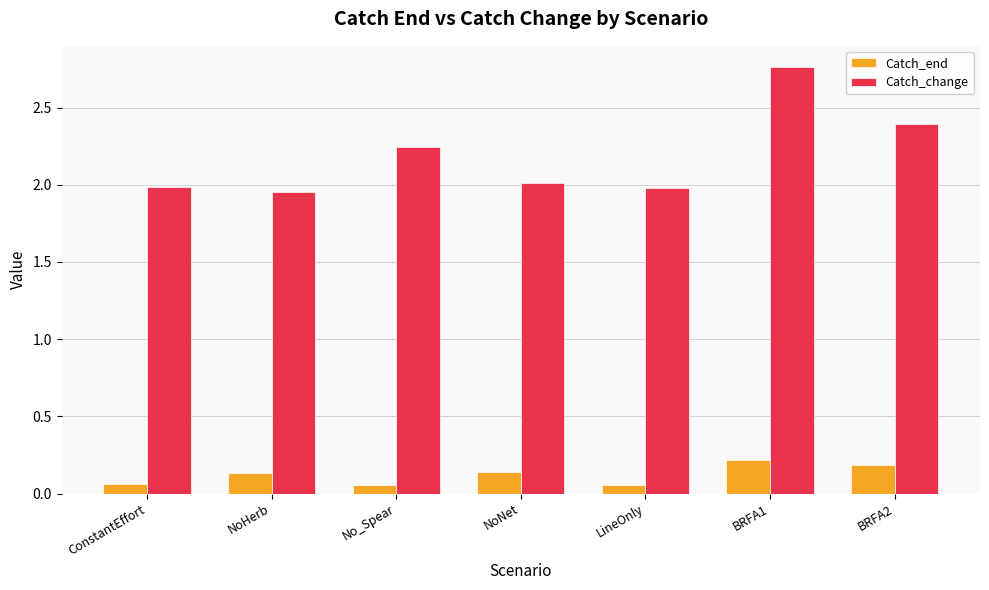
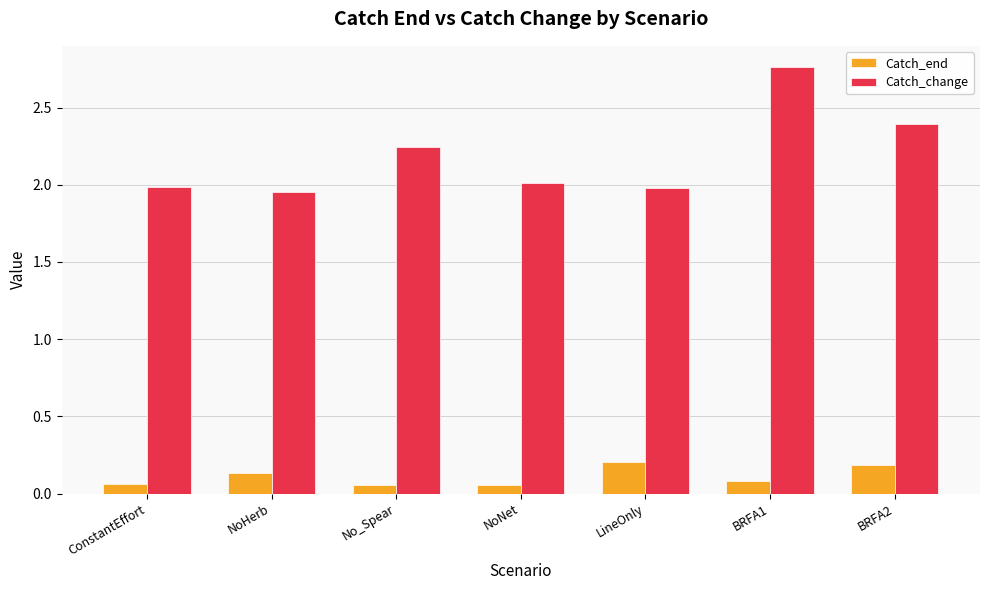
  {
    "Catch_end": {
      "ConstantEffort": 0.06,
      "NoHerb": 0.13,
      "No_Spear": 0.06,
-     "NoNet": 0.14,
-     "LineOnly": 0.06,
-     "BRFA1": 0.21,
+     "NoNet": 0.06,
+     "LineOnly": 0.20,
+     "BRFA1": 0.08,
      "BRFA2": 0.18
    },
    "Catch_change": {
      "ConstantEffort": 1.99,
      "NoHerb": 1.95,
      "No_Spear": 2.24,
      "NoNet": 2.01,
      "LineOnly": 1.98,
      "BRFA1": 2.76,
      "BRFA2": 2.40
    }
  }
